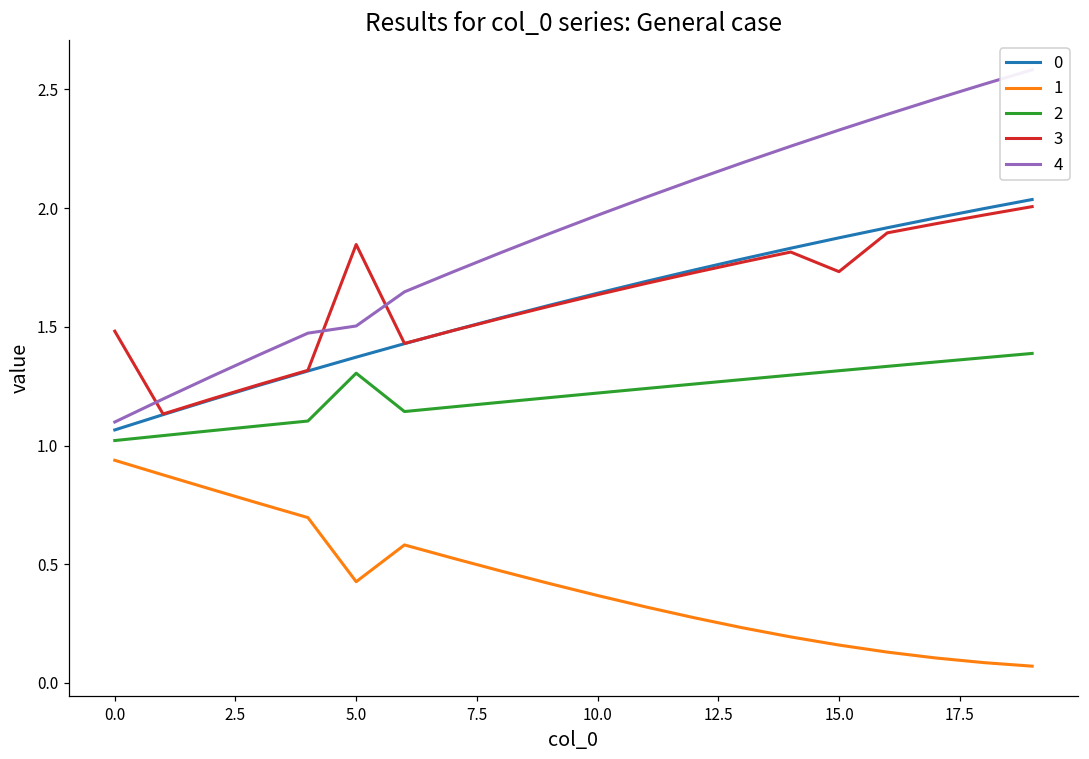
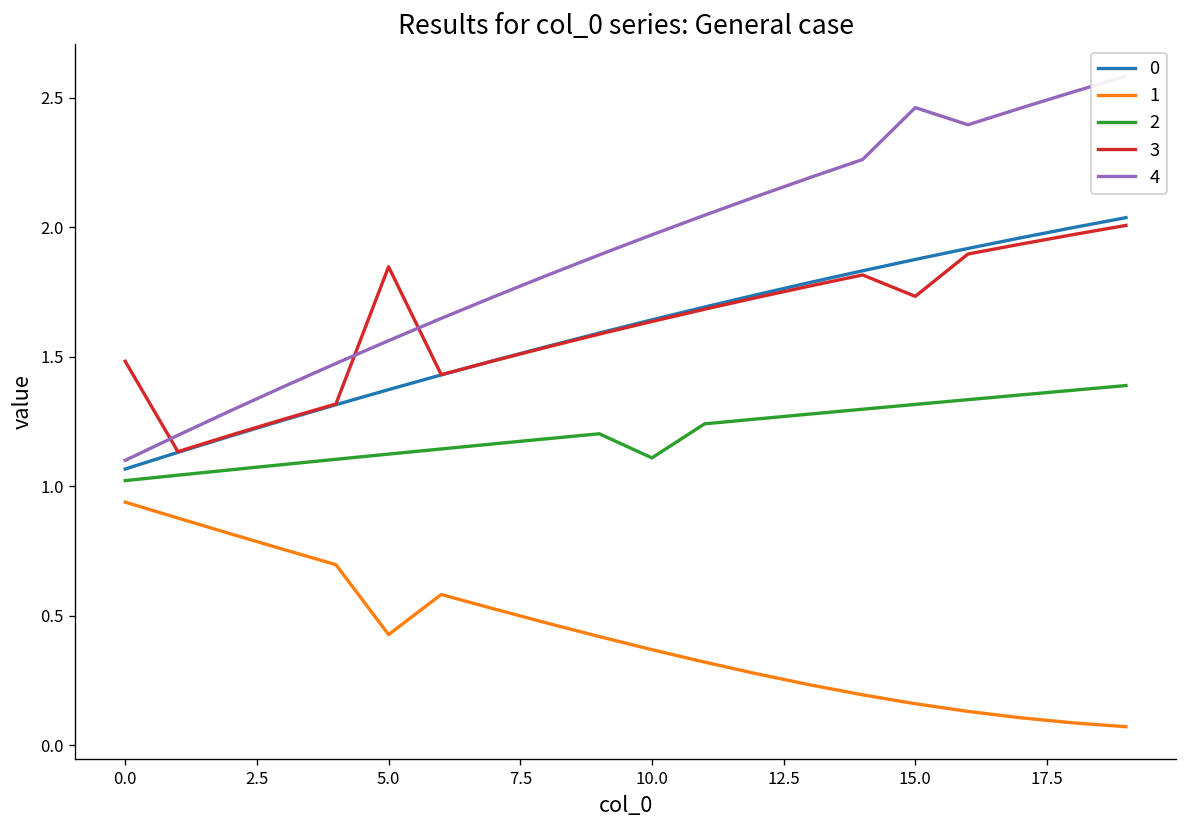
  {
    "0": {
      "0.0": 1.07,
      "5.0": 1.37,
      "15.0": 1.88
    },
    "1": {
      "0.0": 0.94,
      "5.0": 0.43,
      "10.0": 0.37,
      "15.0": 0.16
    },
    "2": {
      "0.0": 1.02,
-     "5.0": 1.30,
-     "10.0": 1.22,
+     "5.0": 1.12,
+     "10.0": 1.11,
      "15.0": 1.32
    },
    "3": {
      "0.0": 1.48,
      "5.0": 1.85,
      "15.0": 1.73
    },
    "4": {
      "0.0": 1.10,
-     "5.0": 1.50,
+     "5.0": 1.56,
      "10.0": 1.97,
-     "15.0": 2.33
+     "15.0": 2.46
    }
  }
